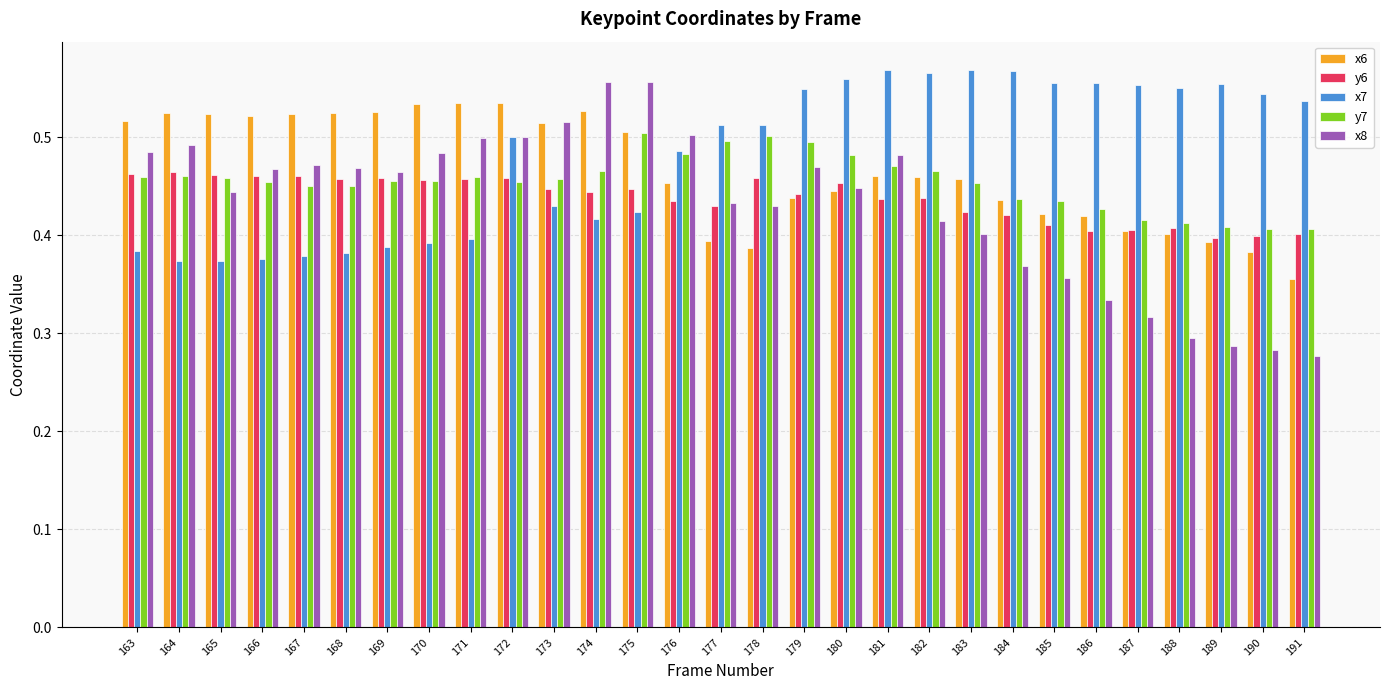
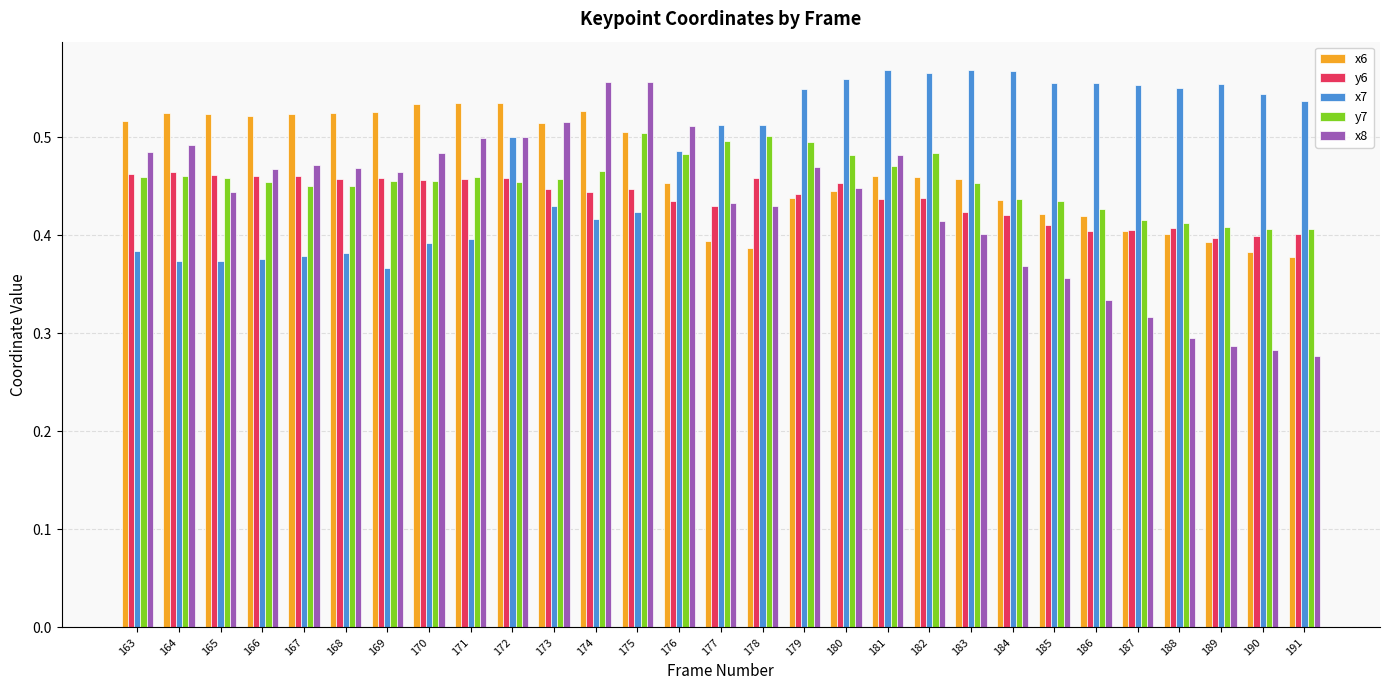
  {
    "x6": {
      "163": 0.52,
      "164": 0.52,
      "165": 0.52,
      "166": 0.52,
      "167": 0.52,
      "168": 0.52,
      "169": 0.53,
      "170": 0.53,
      "171": 0.54,
      "172": 0.53,
      "173": 0.52,
      "174": 0.53,
      "175": 0.51,
      "176": 0.45,
      "177": 0.39,
      "178": 0.39,
      "179": 0.44,
      "180": 0.45,
      "181": 0.46,
      "182": 0.46,
      "183": 0.46,
      "184": 0.44,
      "185": 0.42,
      "186": 0.42,
      "187": 0.40,
      "188": 0.40,
      "189": 0.39,
      "190": 0.38,
-     "191": 0.36
+     "191": 0.38
    },
    "y6": {
      "163": 0.46,
      "164": 0.46,
      "165": 0.46,
      "166": 0.46,
      "167": 0.46,
      "168": 0.46,
      "169": 0.46,
      "170": 0.46,
      "171": 0.46,
      "172": 0.46,
      "173": 0.45,
      "174": 0.44,
      "175": 0.45,
      "176": 0.44,
      "177": 0.43,
      "178": 0.46,
      "179": 0.44,
      "180": 0.45,
      "181": 0.44,
      "182": 0.44,
      "183": 0.42,
      "184": 0.42,
      "185": 0.41,
      "186": 0.40,
      "187": 0.41,
      "188": 0.41,
      "189": 0.40,
      "190": 0.40,
      "191": 0.40
    },
    "x7": {
      "163": 0.38,
      "164": 0.37,
      "165": 0.37,
      "166": 0.38,
      "167": 0.38,
      "168": 0.38,
-     "169": 0.39,
+     "169": 0.37,
      "170": 0.39,
      "171": 0.40,
      "172": 0.50,
      "173": 0.43,
      "174": 0.42,
      "175": 0.42,
      "176": 0.49,
      "177": 0.51,
      "178": 0.51,
      "179": 0.55,
      "180": 0.56,
      "181": 0.57,
      "182": 0.57,
      "183": 0.57,
      "184": 0.57,
      "185": 0.56,
      "186": 0.56,
      "187": 0.55,
      "188": 0.55,
      "189": 0.55,
      "190": 0.54,
      "191": 0.54
    },
    "y7": {
      "163": 0.46,
      "164": 0.46,
      "165": 0.46,
      "166": 0.45,
      "167": 0.45,
      "168": 0.45,
      "169": 0.46,
      "170": 0.46,
      "171": 0.46,
      "172": 0.45,
      "173": 0.46,
      "174": 0.47,
      "175": 0.50,
      "176": 0.48,
      "177": 0.50,
      "178": 0.50,
      "179": 0.49,
      "180": 0.48,
      "181": 0.47,
-     "182": 0.47,
+     "182": 0.48,
      "183": 0.45,
      "184": 0.44,
      "185": 0.44,
      "186": 0.43,
      "187": 0.42,
      "188": 0.41,
      "189": 0.41,
      "190": 0.41,
      "191": 0.41
    },
    "x8": {
      "163": 0.48,
      "164": 0.49,
      "165": 0.44,
      "166": 0.47,
      "167": 0.47,
      "168": 0.47,
      "169": 0.46,
      "170": 0.48,
      "171": 0.50,
      "172": 0.50,
      "173": 0.52,
      "174": 0.56,
      "175": 0.56,
-     "176": 0.50,
+     "176": 0.51,
      "177": 0.43,
      "178": 0.43,
      "179": 0.47,
      "180": 0.45,
      "181": 0.48,
      "182": 0.41,
      "183": 0.40,
      "184": 0.37,
      "185": 0.36,
      "186": 0.33,
      "187": 0.32,
      "188": 0.30,
      "189": 0.29,
      "190": 0.28,
      "191": 0.28
    }
  }
